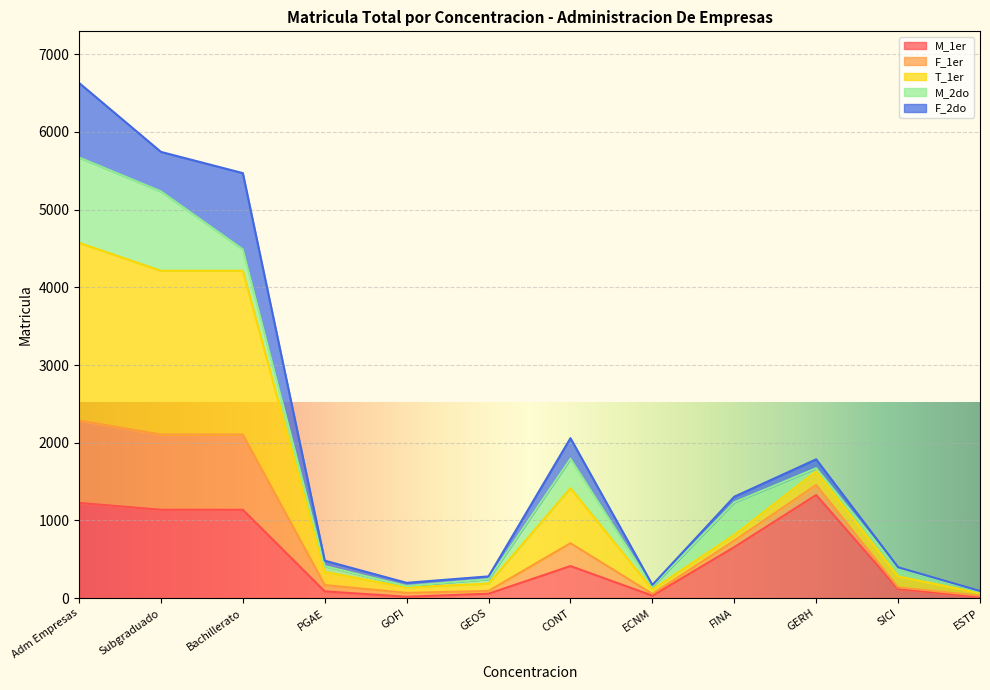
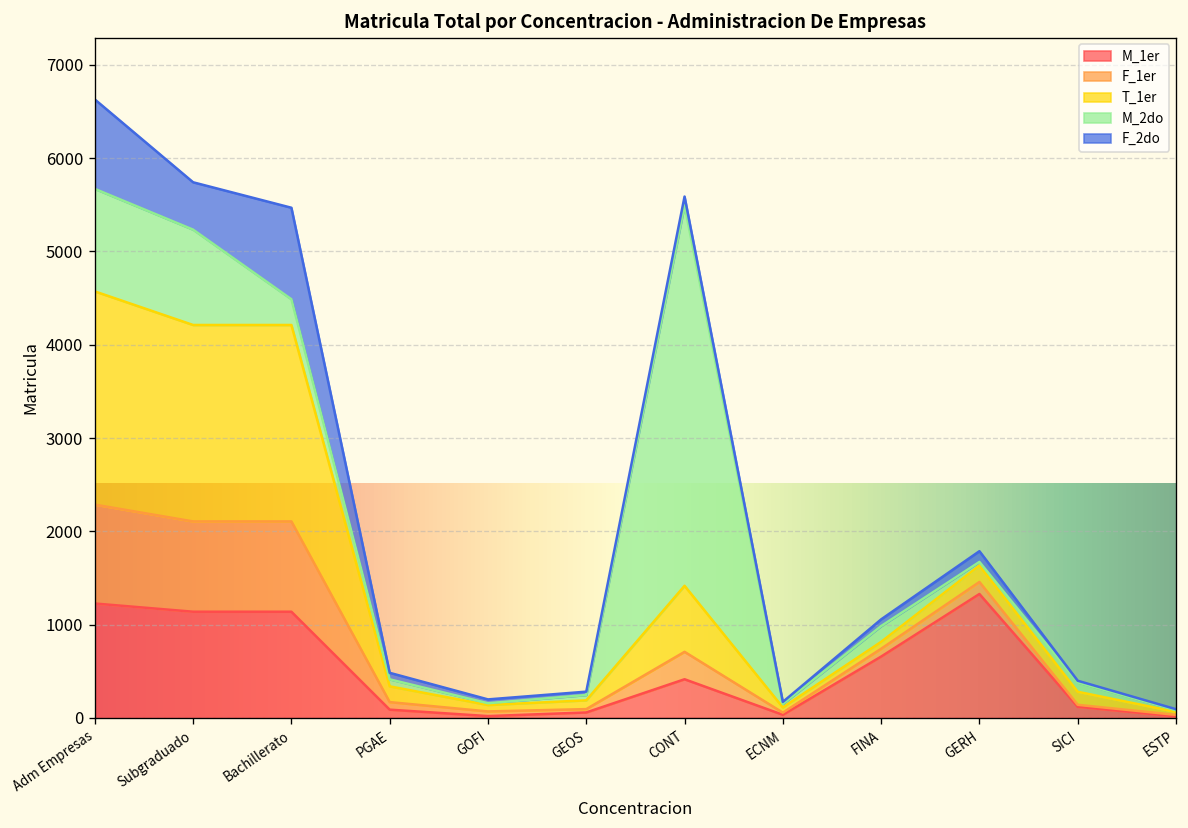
  {
    "M_1er": {
      "Adm Empresas": 1200,
      "Subgraduado": 1100,
      "Bachillerato": 1100,
      "PGAE": 100,
      "GOFI": 0,
      "GEOS": 100,
      "CONT": 400,
      "FINA": 700,
      "GERH": 1300
    },
    "F_1er": {
      "Adm Empresas": 1100,
      "Subgraduado": 1000,
      "Bachillerato": 1000,
      "PGAE": 100,
      "GOFI": 100,
      "GEOS": 0,
      "CONT": 300,
      "FINA": 100,
      "GERH": 100
    },
    "T_1er": {
      "Adm Empresas": 2300,
      "Subgraduado": 2100,
      "Bachillerato": 2100,
      "PGAE": 200,
      "GEOS": 100,
      "CONT": 700,
      "ECNM": 100,
      "FINA": 100,
      "GERH": 200,
      "SICI": 100
    },
    "M_2do": {
      "Adm Empresas": 1100,
      "Subgraduado": 1000,
      "Bachillerato": 300,
      "PGAE": 100,
      "GEOS": 100,
-     "CONT": 400,
-     "FINA": 400,
+     "CONT": 4100,
+     "FINA": 200,
      "GERH": 0
    },
    "F_2do": {
      "Adm Empresas": 1000,
      "Subgraduado": 500,
      "Bachillerato": 1000,
      "PGAE": 100,
      "GOFI": 0,
      "GEOS": 0,
-     "CONT": 300,
+     "CONT": 100,
      "FINA": 100,
      "GERH": 100
    }
  }
